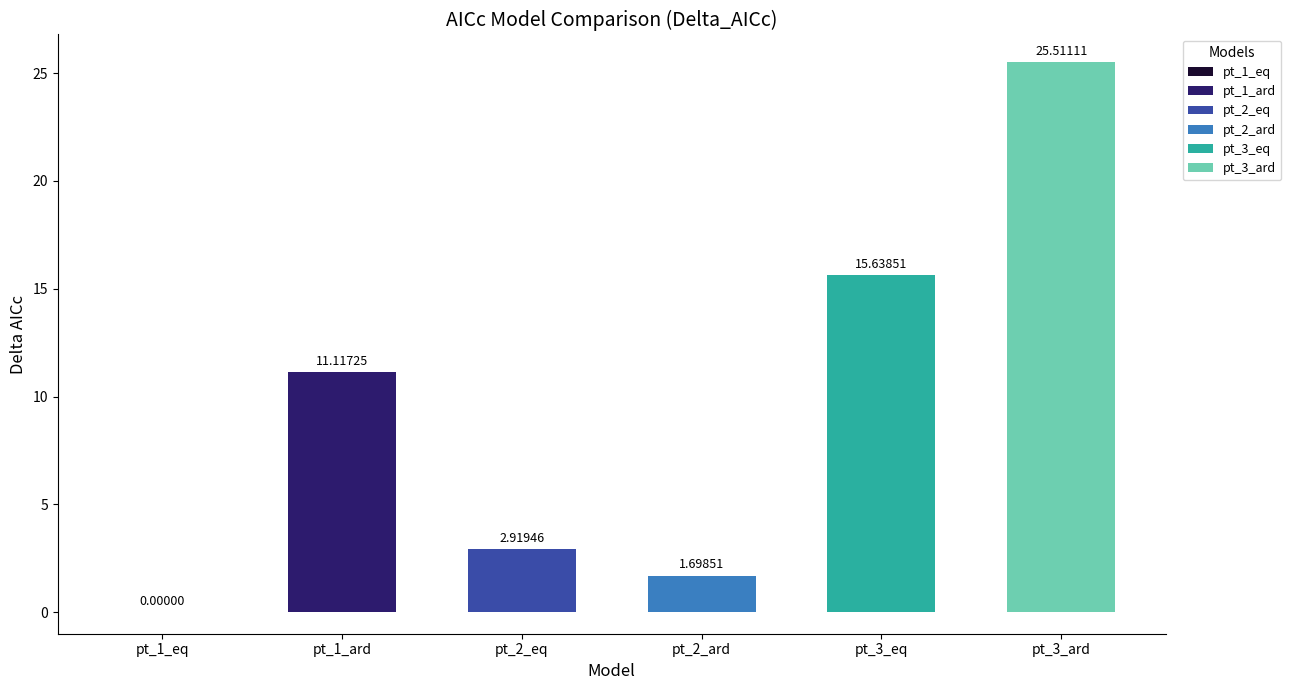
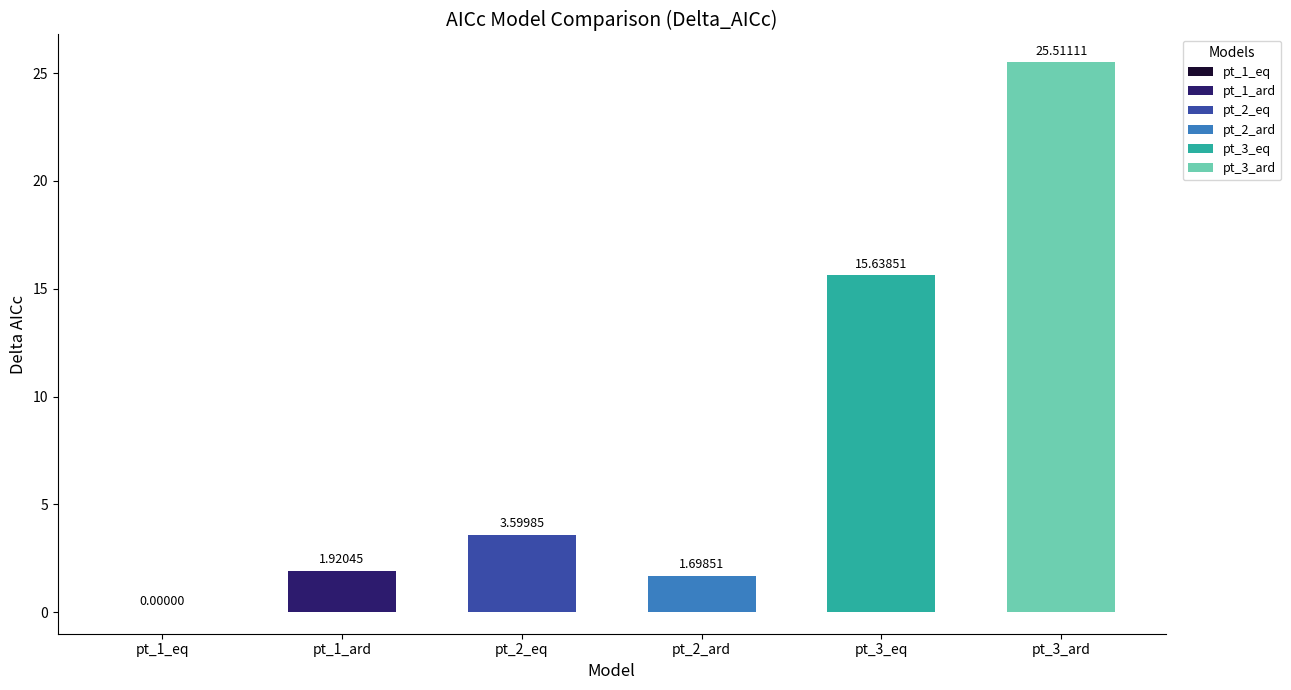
  {
    "pt_1_eq": 0.00000,
-   "pt_1_ard": 11.11725,
-   "pt_2_eq": 2.91946,
+   "pt_1_ard": 1.92045,
+   "pt_2_eq": 3.59985,
    "pt_2_ard": 1.69851,
    "pt_3_eq": 15.63851,
    "pt_3_ard": 25.51111
  }
